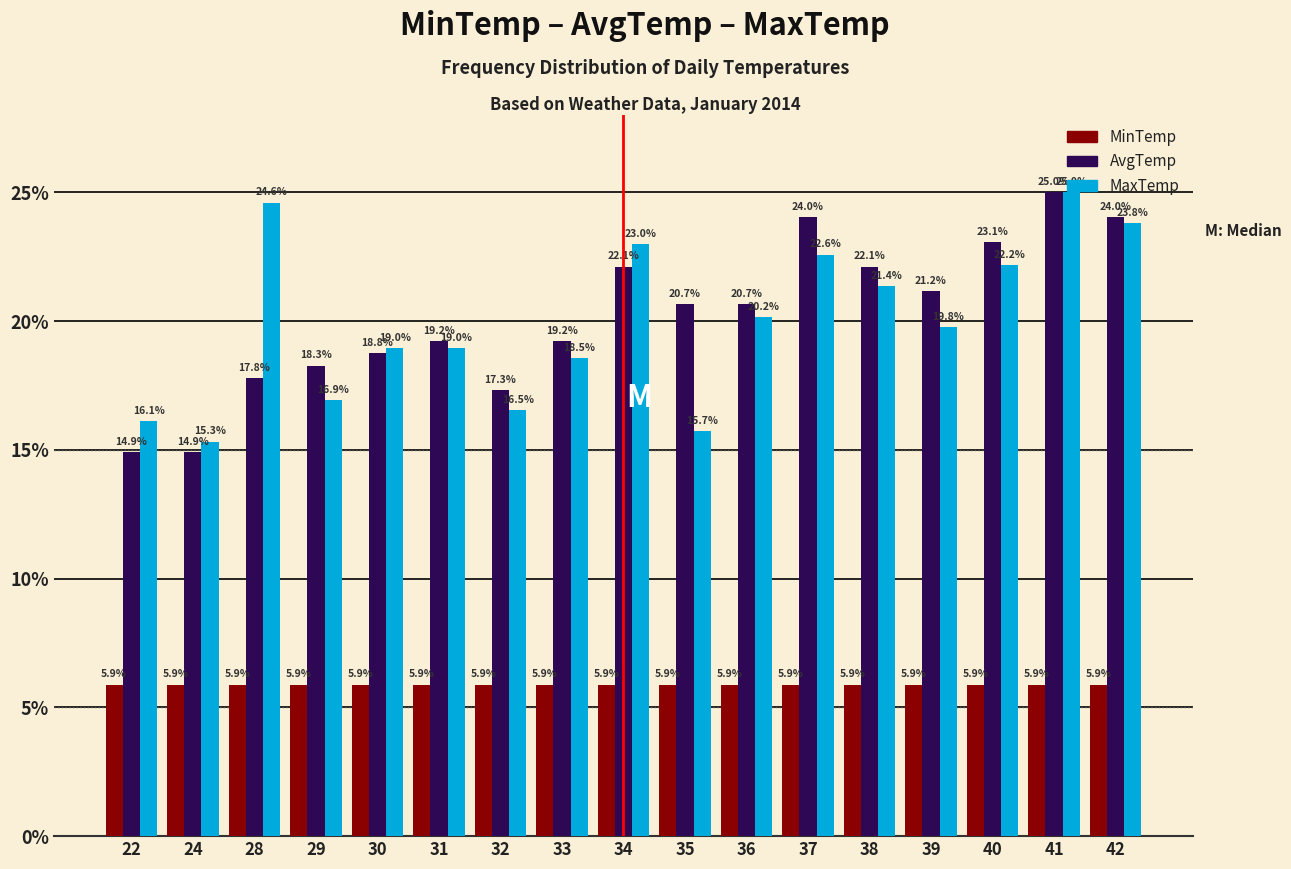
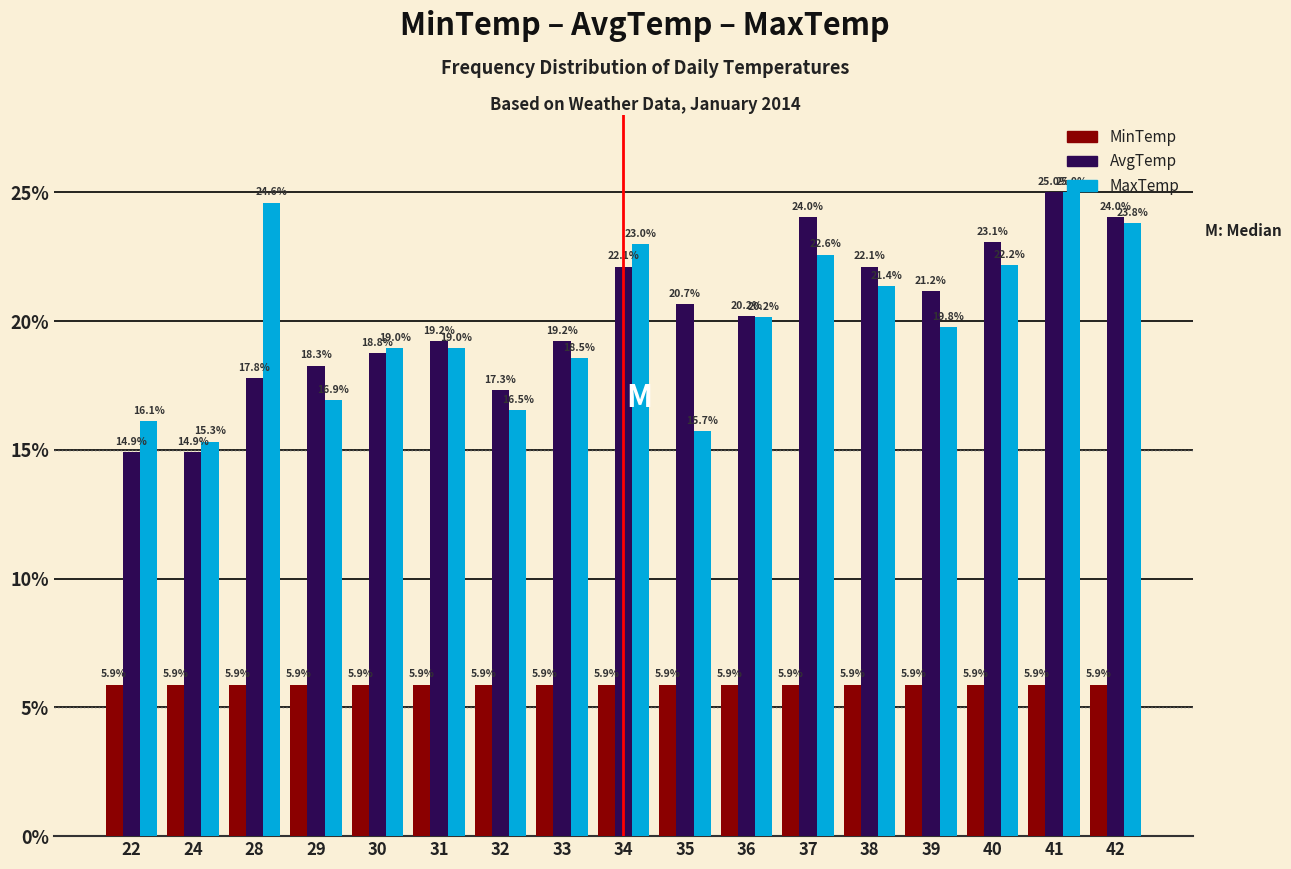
  {
    "MinTemp": {
      "22": "5.9%",
      "24": "5.9%",
      "28": "5.9%",
      "29": "5.9%",
      "30": "5.9%",
      "31": "5.9%",
      "32": "5.9%",
      "33": "5.9%",
      "34": "5.9%",
      "35": "5.9%",
      "36": "5.9%",
      "37": "5.9%",
      "38": "5.9%",
      "39": "5.9%",
      "40": "5.9%",
      "41": "5.9%",
      "42": "5.9%"
    },
    "AvgTemp": {
      "22": "14.9%",
      "24": "14.9%",
      "28": "17.8%",
      "29": "18.3%",
      "31": "19.2%",
      "32": "17.3%",
      "33": "19.2%",
      "34": "22.1%",
      "35": "20.7%",
-     "36": "20.7%",
+     "36": "20.2%",
      "37": "24.0%",
      "38": "22.1%",
      "39": "21.2%",
      "40": "23.1%"
    },
    "MaxTemp": {
      "22": "16.1%",
      "24": "15.3%",
      "28": "24.6%",
      "29": "16.9%",
      "31": "19.0%",
      "32": "16.5%",
      "33": "18.5%",
      "34": "23.0%",
      "35": "15.7%",
      "37": "22.6%",
      "38": "21.4%",
      "39": "19.8%",
      "40": "22.2%"
    }
  }
